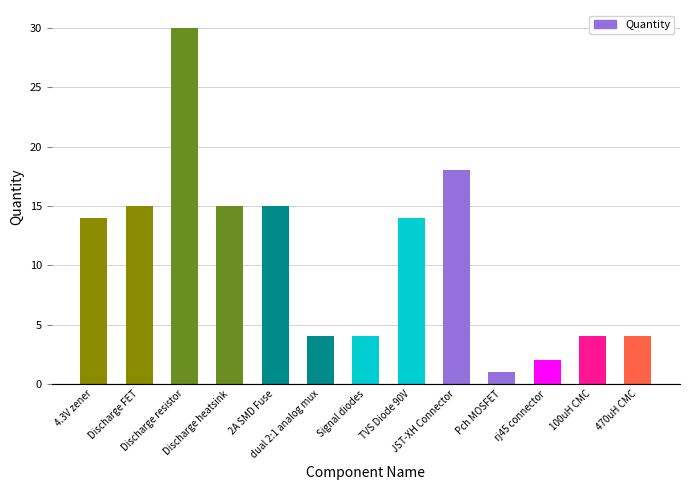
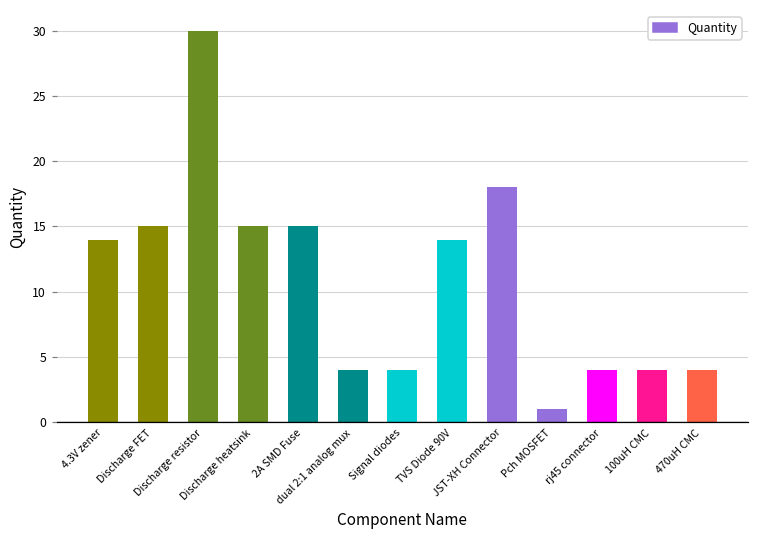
  {
    "4.3V zener": 14,
    "Discharge FET": 15,
    "Discharge resistor": 30,
    "Discharge heatsink": 15,
    "2A SMD Fuse": 15,
    "dual 2:1 analog mux": 4,
    "Signal diodes": 4,
    "TVS Diode 90V": 14,
    "JST-XH Connector": 18,
    "Pch MOSFET": 1,
-   "rj45 connector": 2,
+   "rj45 connector": 4,
    "100uH CMC": 4,
    "470uH CMC": 4
  }
